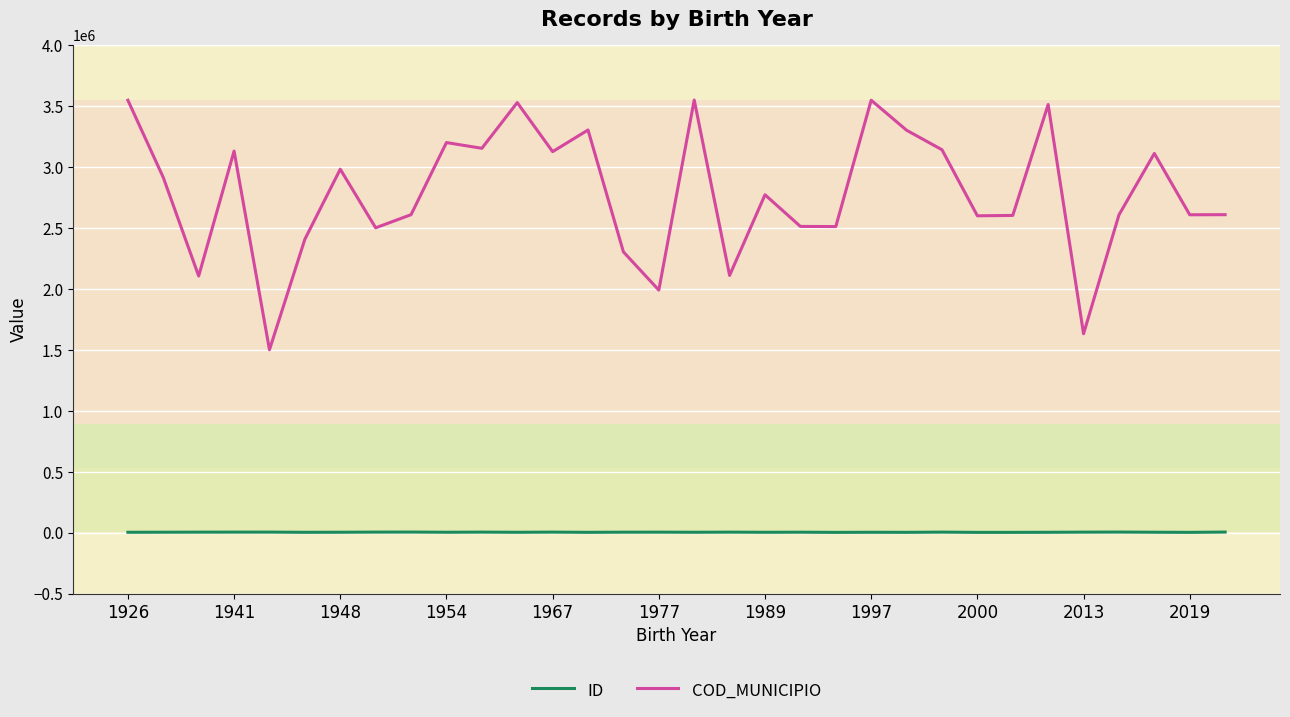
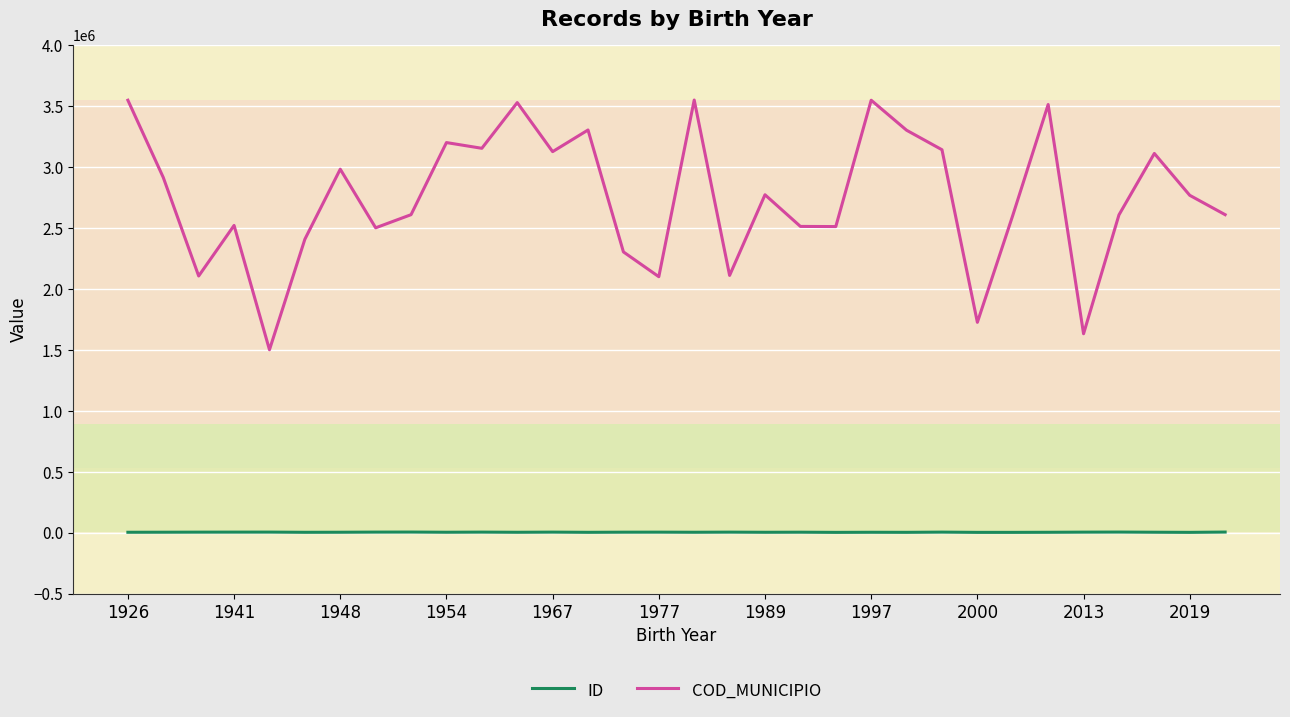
  {
    "ID": {
      "1926": 0,
      "1941": 10000,
      "1948": 0,
      "1954": 0,
      "1967": 10000,
      "1977": 0,
      "1989": 0,
      "1997": 0,
      "2000": 0,
      "2013": 10000,
      "2019": 0
    },
    "COD_MUNICIPIO": {
      "1926": 3550000,
-     "1941": 3130000,
+     "1941": 2520000,
      "1948": 2980000,
      "1954": 3200000,
      "1967": 3130000,
-     "1977": 1990000,
+     "1977": 2100000,
      "1989": 2770000,
      "1997": 3550000,
-     "2000": 2600000,
+     "2000": 1730000,
      "2013": 1630000,
-     "2019": 2610000
+     "2019": 2770000
    }
  }
